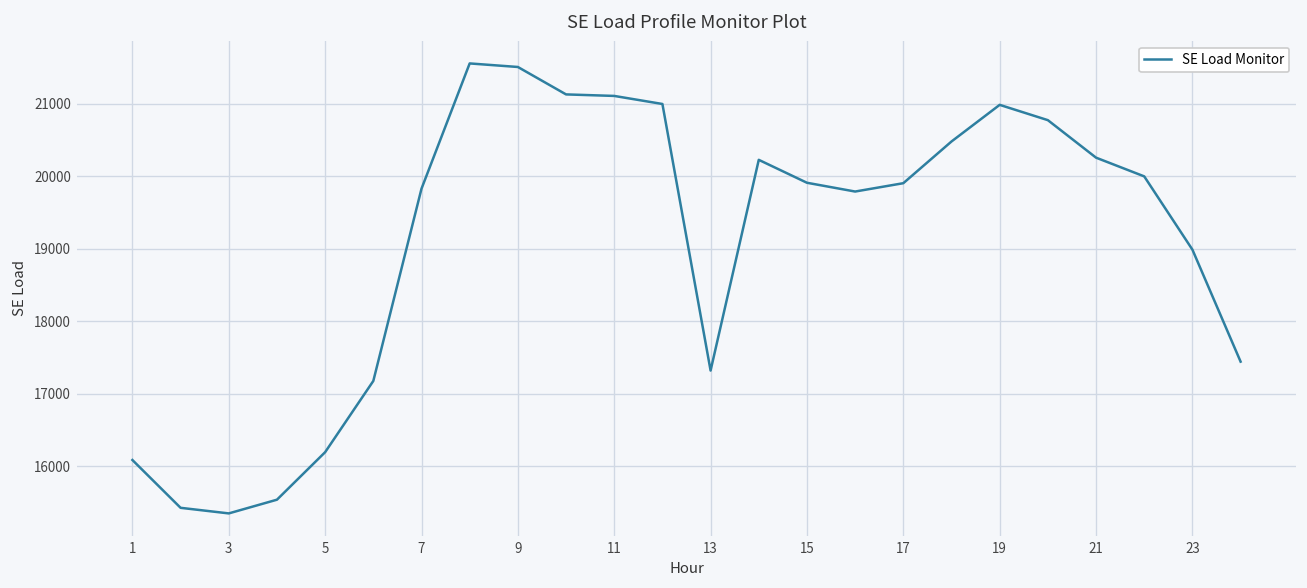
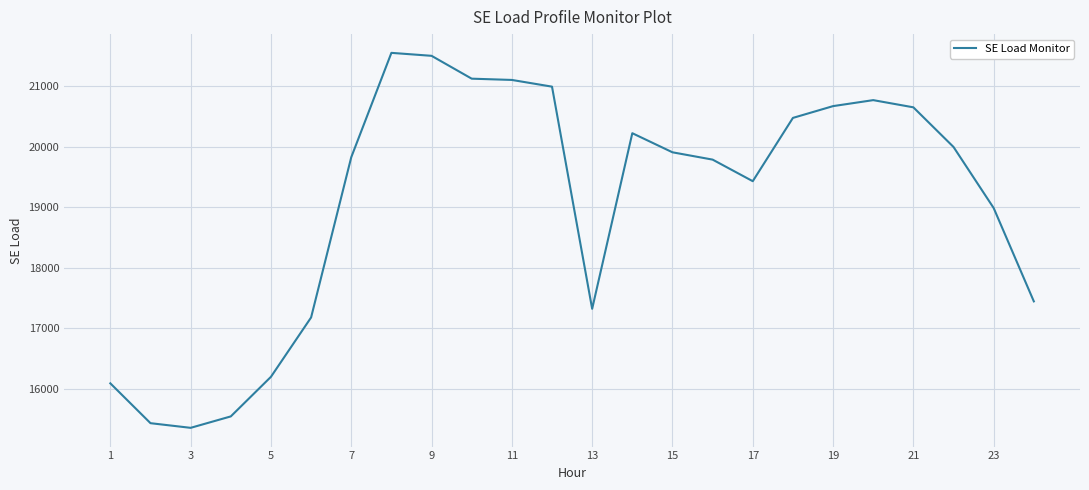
  {
    "1": 16100,
    "3": 15400,
    "5": 16200,
    "7": 19800,
    "9": 21500,
    "11": 21100,
    "13": 17300,
    "15": 19900,
-   "17": 19900,
-   "19": 21000,
-   "21": 20300,
+   "17": 19400,
+   "19": 20700,
+   "21": 20700,
    "23": 19000
  }
